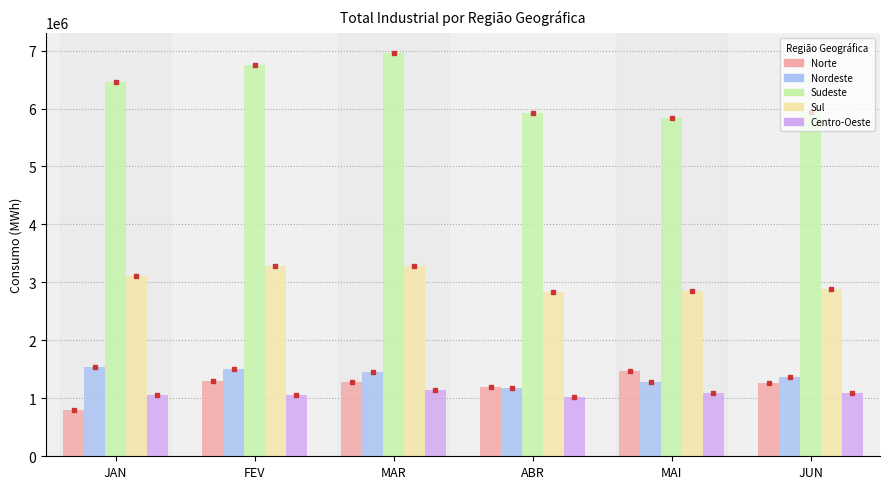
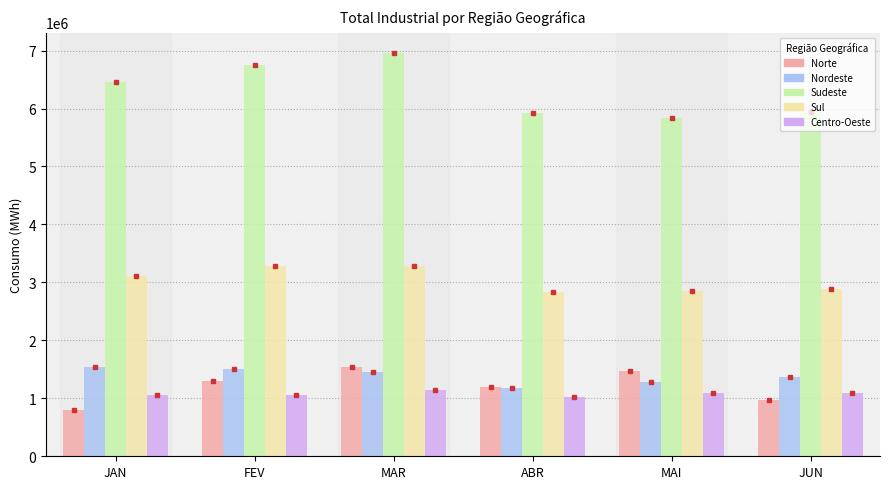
  {
    "Norte": {
      "JAN": 800000,
      "FEV": 1300000,
-     "MAR": 1300000,
+     "MAR": 1500000,
      "ABR": 1200000,
      "MAI": 1500000,
-     "JUN": 1300000
+     "JUN": 1000000
    }
  }
